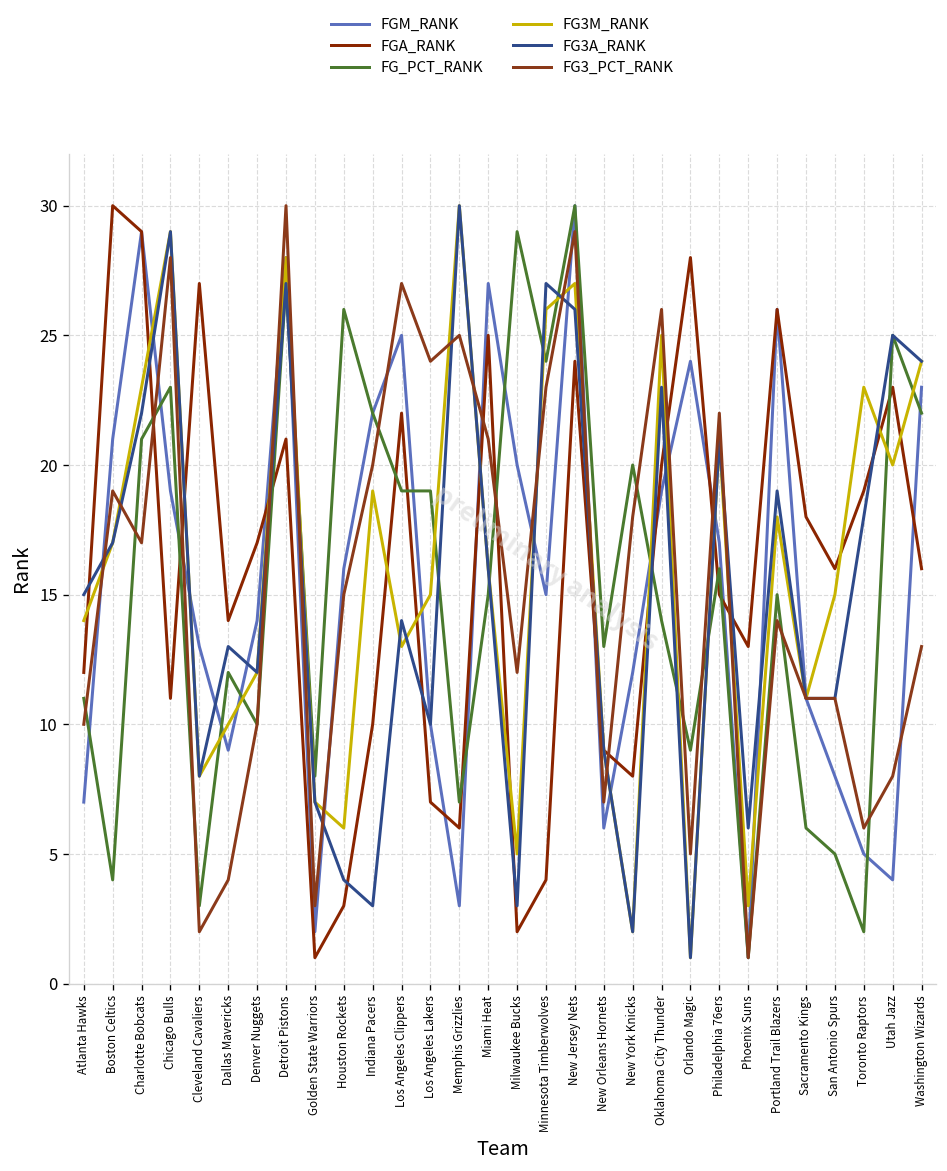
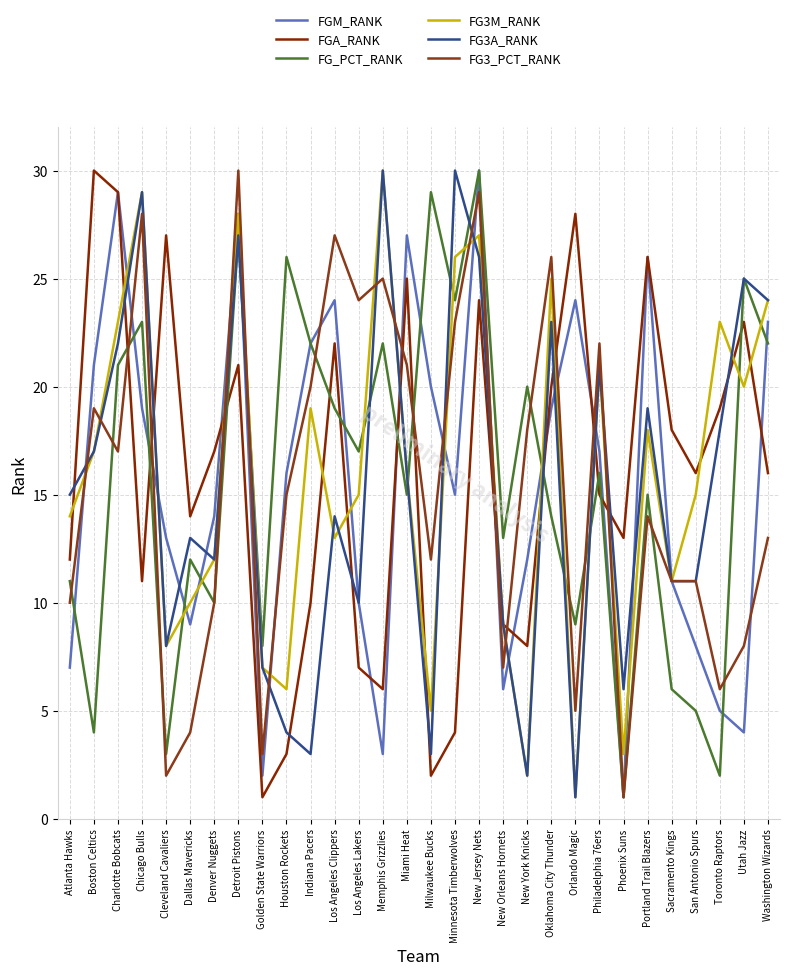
  {
    "FGM_RANK": {
      "Atlanta Hawks": 7,
      "Boston Celtics": 21,
      "Chicago Bulls": 19,
      "Cleveland Cavaliers": 13,
      "Dallas Mavericks": 9,
      "Denver Nuggets": 14,
      "Golden State Warriors": 2,
      "Houston Rockets": 16,
-     "Los Angeles Clippers": 25,
+     "Los Angeles Clippers": 24,
      "Memphis Grizzlies": 3,
      "Miami Heat": 27,
      "Milwaukee Bucks": 20,
      "Minnesota Timberwolves": 15,
      "New Orleans Hornets": 6,
      "New York Knicks": 12,
      "Oklahoma City Thunder": 19,
      "Orlando Magic": 24,
      "Philadelphia 76ers": 17,
      "San Antonio Spurs": 8,
      "Toronto Raptors": 5,
      "Utah Jazz": 4,
      "Washington Wizards": 23
    },
    "FG_PCT_RANK": {
      "Atlanta Hawks": 11,
      "Boston Celtics": 4,
      "Charlotte Bobcats": 21,
      "Chicago Bulls": 23,
      "Cleveland Cavaliers": 3,
      "Dallas Mavericks": 12,
      "Golden State Warriors": 8,
      "Houston Rockets": 26,
      "Los Angeles Clippers": 19,
-     "Los Angeles Lakers": 19,
-     "Memphis Grizzlies": 7,
+     "Los Angeles Lakers": 17,
+     "Memphis Grizzlies": 22,
      "Miami Heat": 15,
      "Milwaukee Bucks": 29,
      "Minnesota Timberwolves": 24,
      "New Orleans Hornets": 13,
      "New York Knicks": 20,
      "Oklahoma City Thunder": 14,
      "Orlando Magic": 9,
      "Philadelphia 76ers": 16,
      "Portland Trail Blazers": 15,
      "Sacramento Kings": 6,
      "San Antonio Spurs": 5,
      "Toronto Raptors": 2,
      "Washington Wizards": 22
    },
    "FG3M_RANK": {
      "Atlanta Hawks": 14,
      "Charlotte Bobcats": 23,
      "Dallas Mavericks": 10,
      "Houston Rockets": 6,
      "Indiana Pacers": 19,
      "Los Angeles Clippers": 13,
      "Los Angeles Lakers": 15,
      "Milwaukee Bucks": 5,
      "Minnesota Timberwolves": 26,
      "New Jersey Nets": 27,
      "Oklahoma City Thunder": 25,
      "Phoenix Suns": 3,
      "Portland Trail Blazers": 18,
      "San Antonio Spurs": 15,
      "Toronto Raptors": 23,
      "Utah Jazz": 20
    },
    "FG3A_RANK": {
      "Atlanta Hawks": 15,
      "Charlotte Bobcats": 22,
      "Dallas Mavericks": 13,
      "Houston Rockets": 4,
      "Indiana Pacers": 3,
      "Los Angeles Clippers": 14,
      "Milwaukee Bucks": 3,
-     "Minnesota Timberwolves": 27,
+     "Minnesota Timberwolves": 30,
      "New Jersey Nets": 26,
      "Oklahoma City Thunder": 23,
      "Phoenix Suns": 6,
      "Portland Trail Blazers": 19,
      "Toronto Raptors": 18
    }
  }
